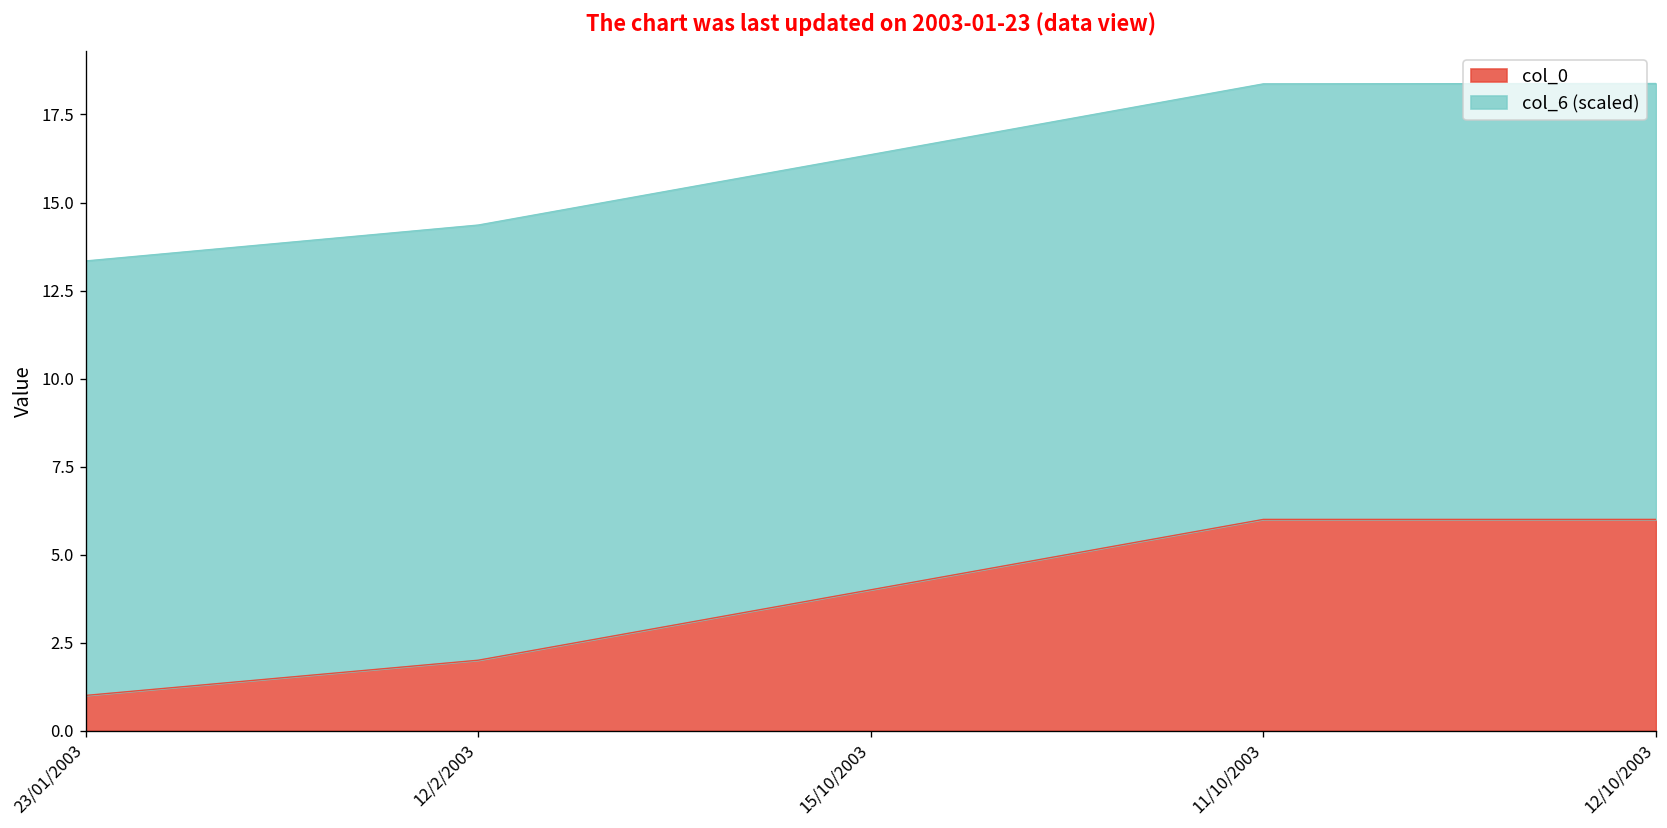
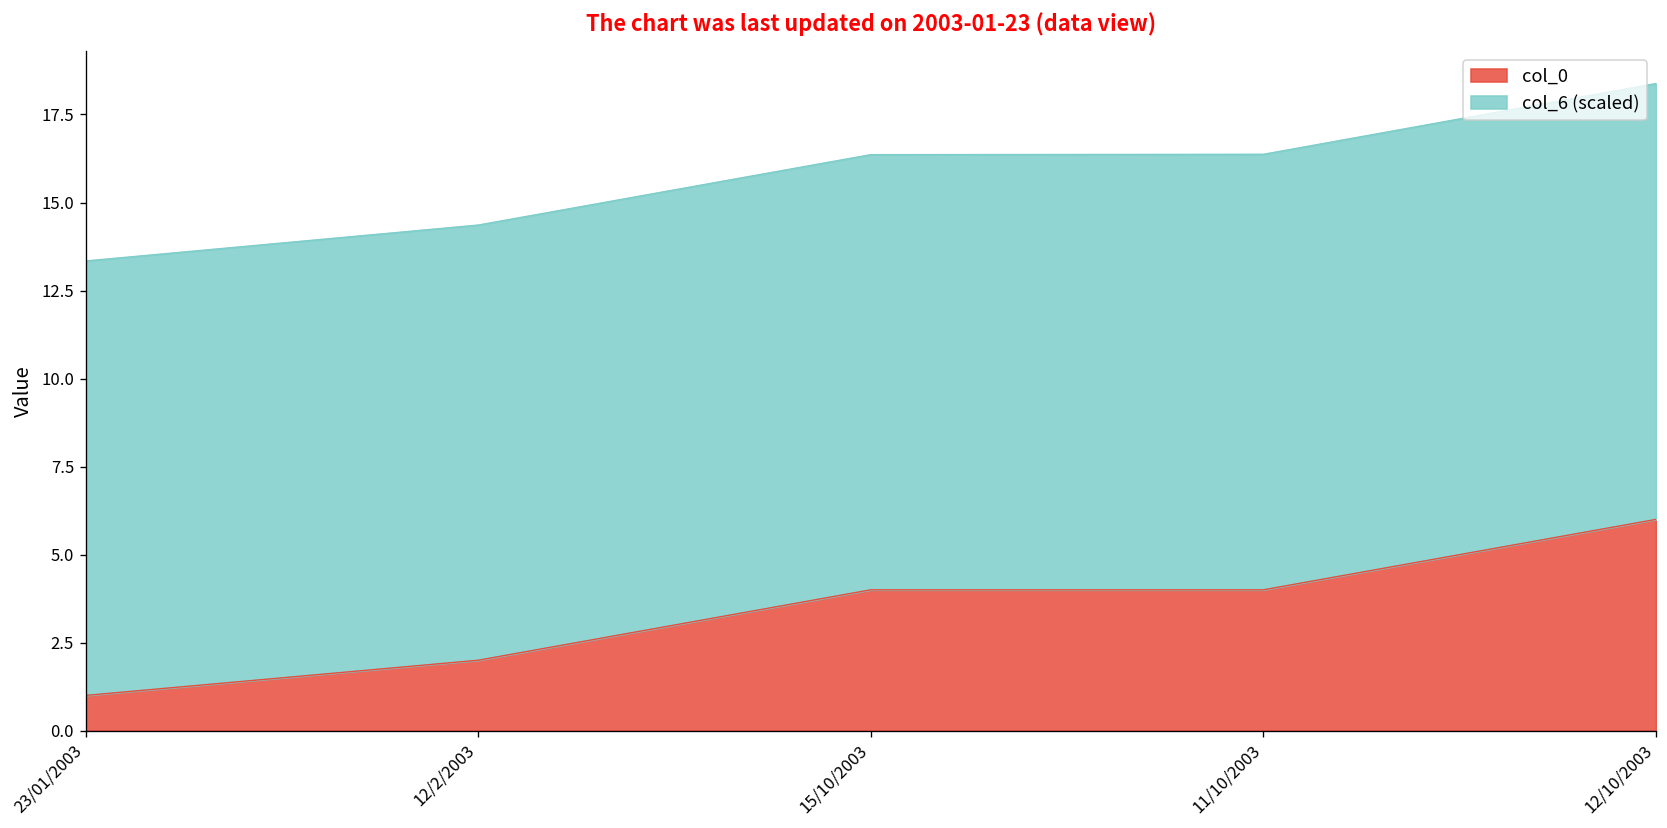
  {
    "col_0": {
      "23/01/2003": 1,
      "12/2/2003": 2,
      "15/10/2003": 4,
-     "11/10/2003": 6,
+     "11/10/2003": 4,
      "12/10/2003": 6
    },
    "col_6 (scaled)": {
      "23/01/2003": 12.3,
      "12/2/2003": 12.4,
      "15/10/2003": 12.4,
      "11/10/2003": 12.4,
      "12/10/2003": 12.4
    }
  }
